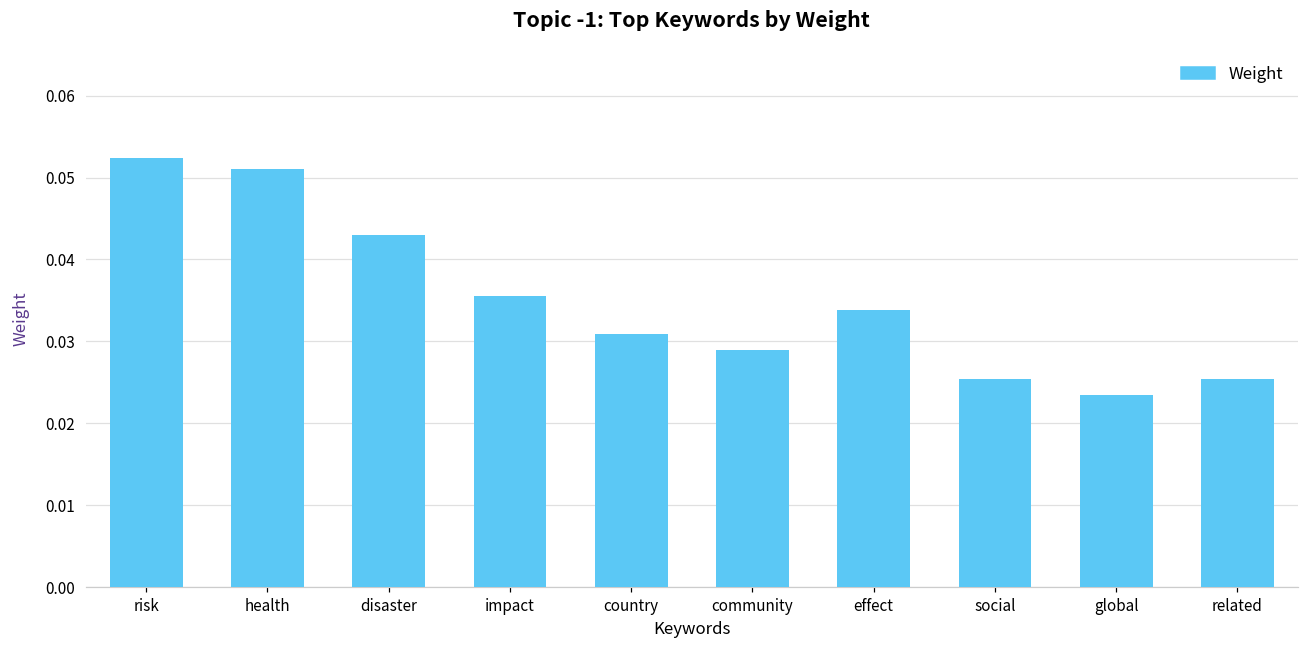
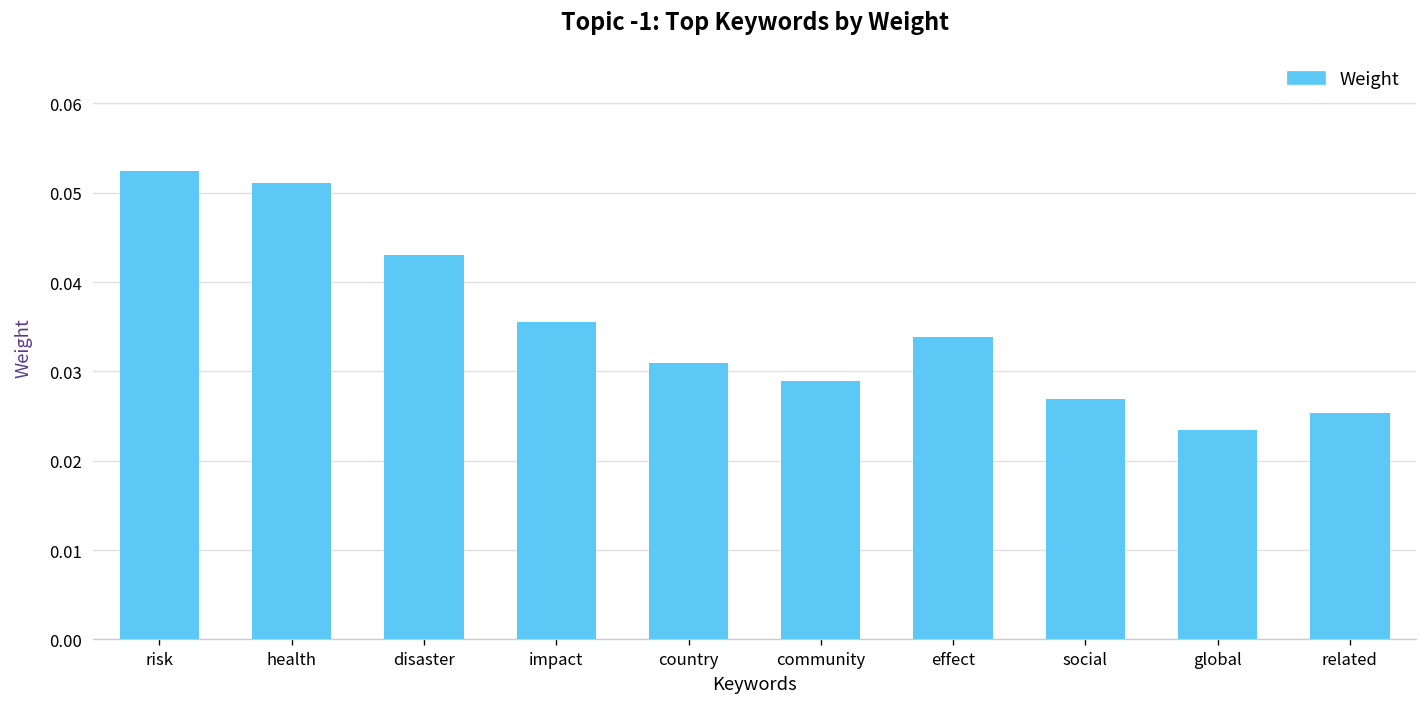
  {
    "risk": 0.052,
    "health": 0.051,
    "disaster": 0.043,
    "impact": 0.036,
    "country": 0.031,
    "community": 0.029,
    "effect": 0.034,
-   "social": 0.025,
+   "social": 0.027,
    "global": 0.023,
    "related": 0.025
  }
